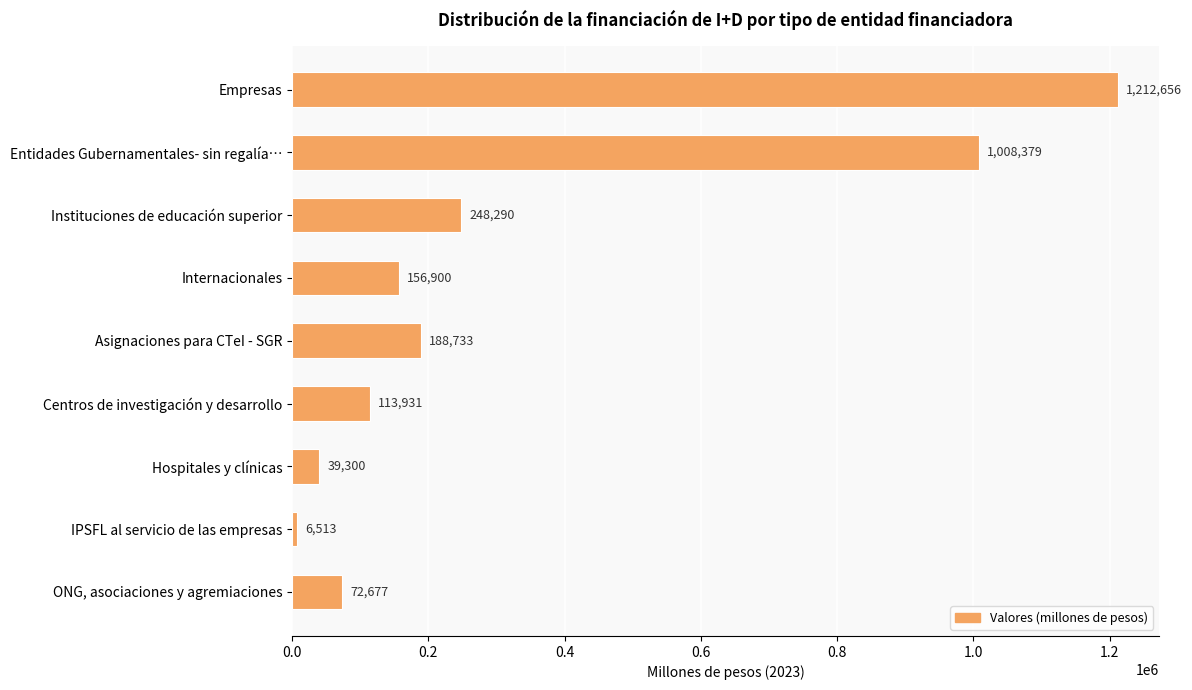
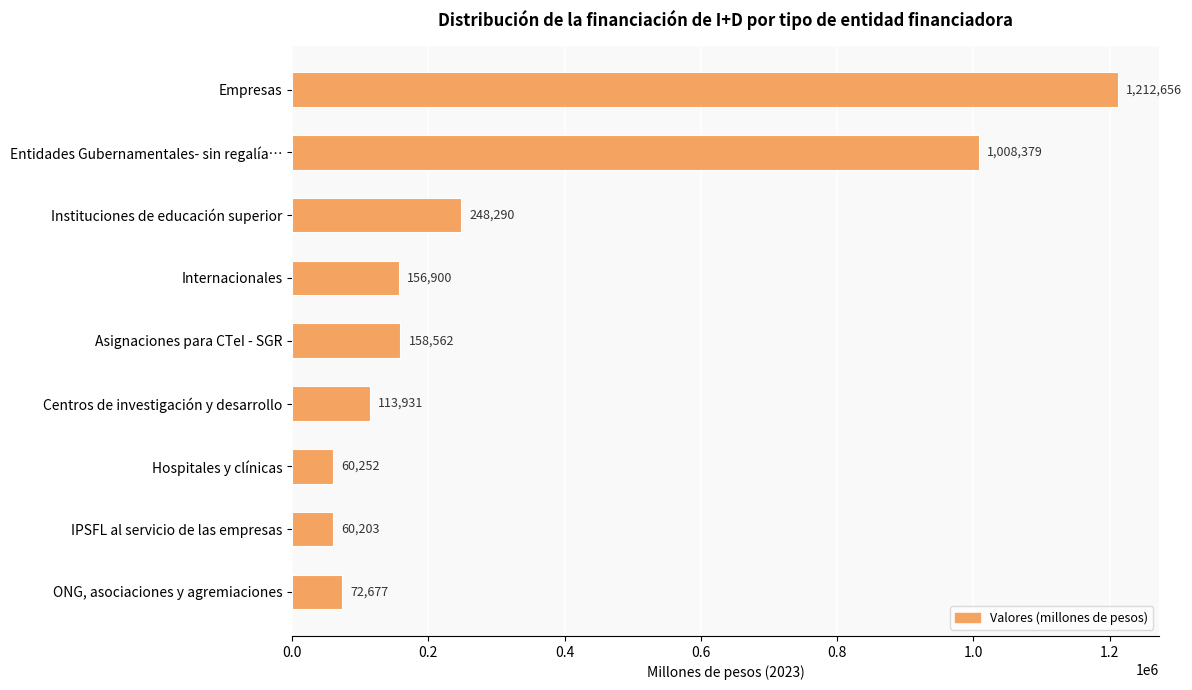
  {
    "Empresas": "1,212,656",
    "Entidades Gubernamentales- sin regalía…": "1,008,379",
    "Instituciones de educación superior": "248,290",
    "Internacionales": "156,900",
-   "Asignaciones para CTeI - SGR": "188,733",
+   "Asignaciones para CTeI - SGR": "158,562",
    "Centros de investigación y desarrollo": "113,931",
-   "Hospitales y clínicas": "39,300",
-   "IPSFL al servicio de las empresas": "6,513",
+   "Hospitales y clínicas": "60,252",
+   "IPSFL al servicio de las empresas": "60,203",
    "ONG, asociaciones y agremiaciones": "72,677"
  }
